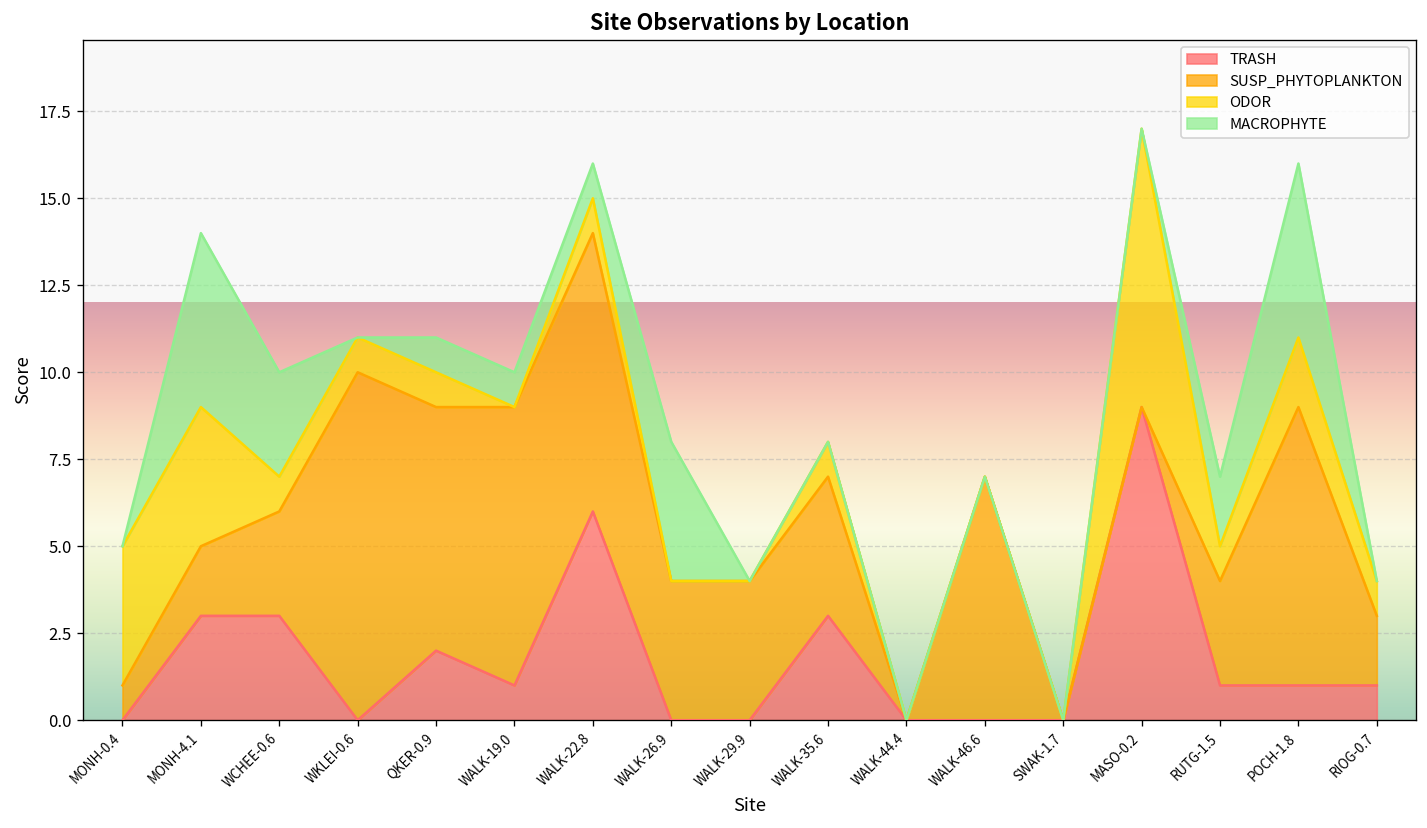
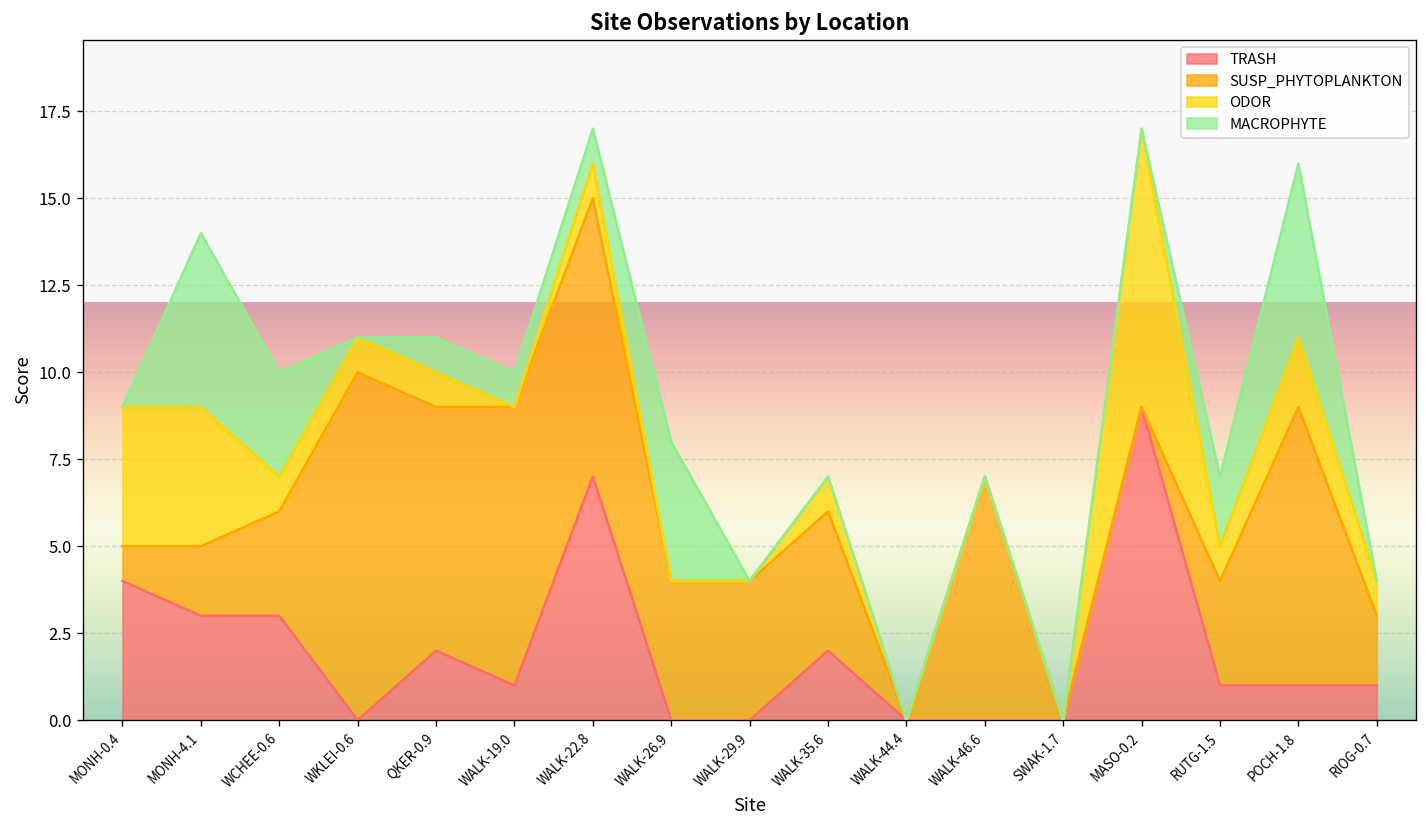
  {
    "TRASH": {
-     "MONH-0.4": 0,
+     "MONH-0.4": 4,
      "MONH-4.1": 3,
      "WCHEE-0.6": 3,
      "WKLEI-0.6": 0,
      "QKER-0.9": 2,
      "WALK-19.0": 1,
-     "WALK-22.8": 6,
+     "WALK-22.8": 7,
      "WALK-26.9": 0,
      "WALK-29.9": 0,
-     "WALK-35.6": 3,
+     "WALK-35.6": 2,
      "WALK-46.6": 0,
      "RUTG-1.5": 1,
      "POCH-1.8": 1,
      "RIOG-0.7": 1
    },
    "MACROPHYTE": {
      "MONH-4.1": 5,
      "WCHEE-0.6": 3,
      "QKER-0.9": 1,
      "WALK-19.0": 1,
      "WALK-22.8": 1,
      "WALK-26.9": 4,
      "RUTG-1.5": 2,
      "POCH-1.8": 5
    }
  }
